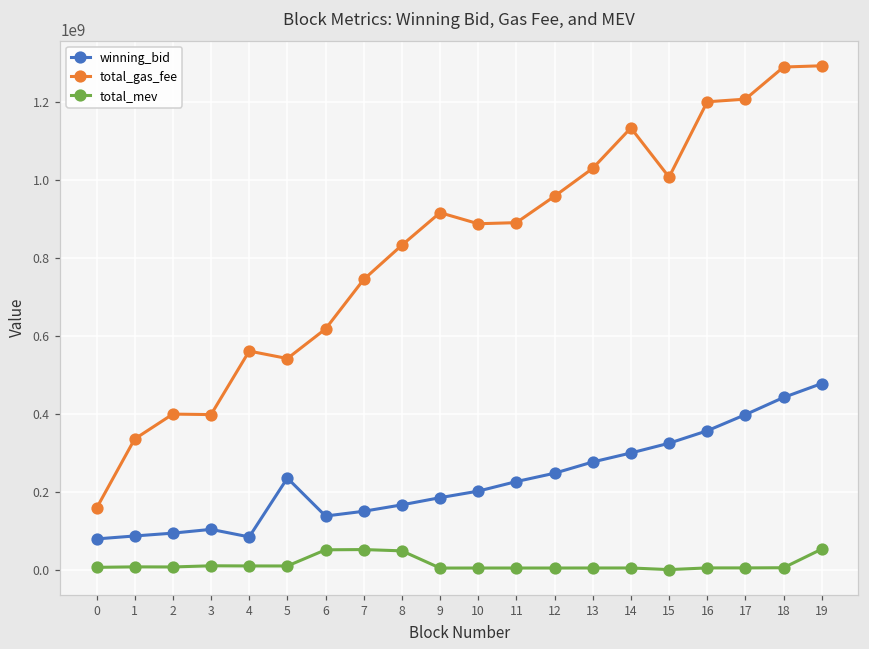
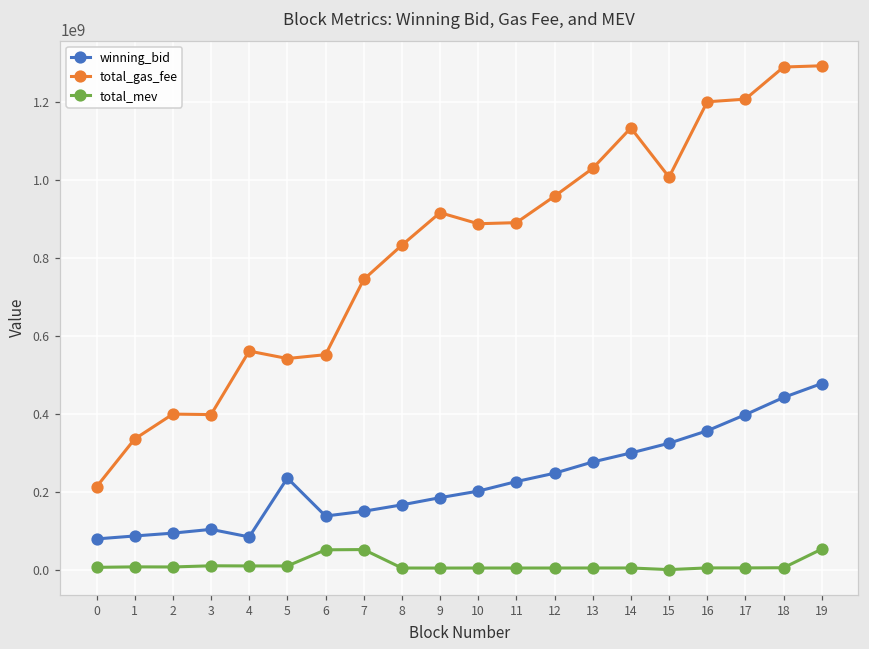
  {
    "winning_bid": {
      "0": 80000000,
      "1": 90000000,
      "2": 90000000,
      "3": 100000000,
      "4": 80000000,
      "5": 240000000,
      "6": 140000000,
      "7": 150000000,
      "8": 170000000,
      "9": 190000000,
      "10": 200000000,
      "11": 230000000,
      "12": 250000000,
      "13": 280000000,
      "14": 300000000,
      "15": 320000000,
      "16": 360000000,
      "17": 400000000,
      "18": 440000000,
      "19": 480000000
    },
    "total_gas_fee": {
-     "0": 160000000,
+     "0": 210000000,
      "1": 340000000,
      "2": 400000000,
      "3": 400000000,
      "4": 560000000,
      "5": 540000000,
-     "6": 620000000,
+     "6": 550000000,
      "7": 740000000,
      "8": 830000000,
      "9": 920000000,
      "10": 890000000,
      "11": 890000000,
      "12": 960000000,
      "13": 1030000000,
      "14": 1130000000,
      "15": 1010000000,
      "16": 1200000000,
      "17": 1210000000,
      "18": 1290000000,
      "19": 1290000000
    },
    "total_mev": {
      "0": 10000000,
      "1": 10000000,
      "2": 10000000,
      "3": 10000000,
      "4": 10000000,
      "5": 10000000,
      "6": 50000000,
      "7": 50000000,
-     "8": 50000000,
+     "8": 0,
      "9": 0,
      "10": 0,
      "11": 0,
      "12": 0,
      "13": 0,
      "14": 0,
      "15": 0,
      "16": 10000000,
      "17": 10000000,
      "18": 10000000,
      "19": 50000000
    }
  }
